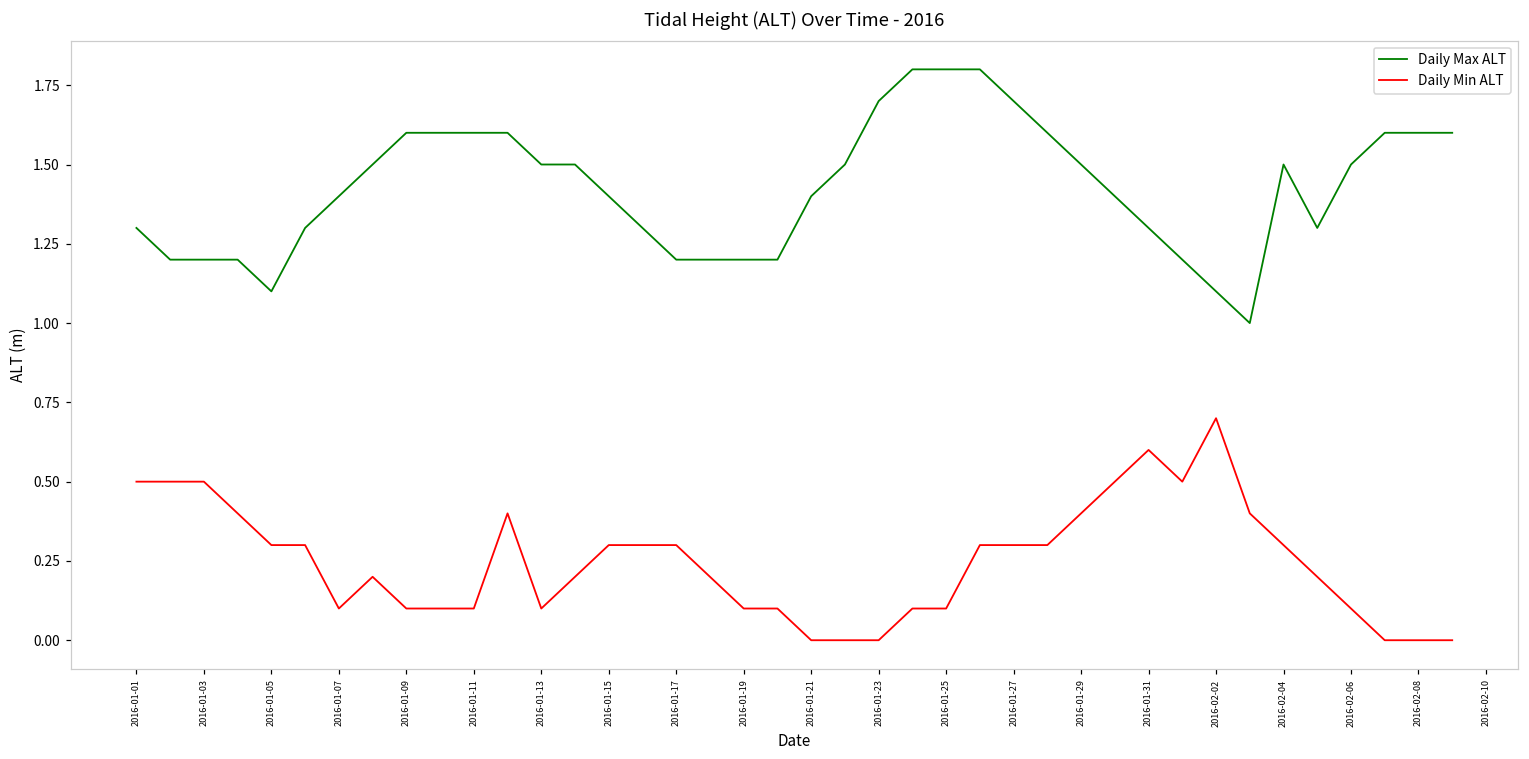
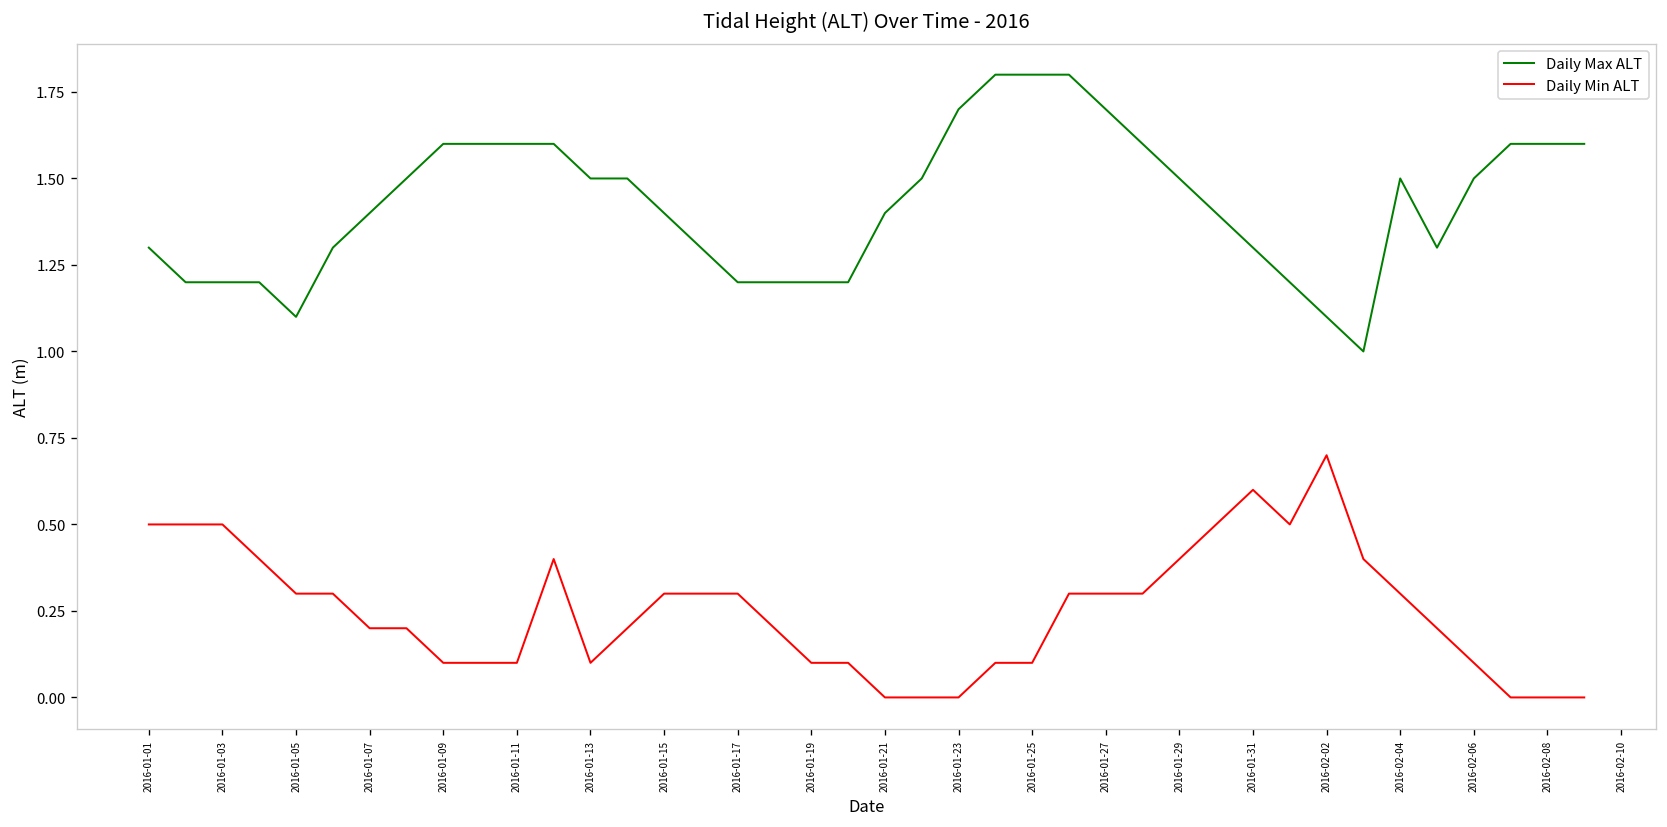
  {
    "Daily Max ALT": {
      "2016-01-01": 1.3,
      "2016-01-03": 1.2,
      "2016-01-05": 1.1,
      "2016-01-07": 1.4,
      "2016-01-09": 1.6,
      "2016-01-11": 1.6,
      "2016-01-13": 1.5,
      "2016-01-15": 1.4,
      "2016-01-17": 1.2,
      "2016-01-19": 1.2,
      "2016-01-21": 1.4,
      "2016-01-23": 1.7,
      "2016-01-25": 1.8,
      "2016-01-27": 1.7,
      "2016-01-29": 1.5,
      "2016-01-31": 1.3,
      "2016-02-02": 1.1,
      "2016-02-04": 1.5,
      "2016-02-06": 1.5,
      "2016-02-08": 1.6
    },
    "Daily Min ALT": {
      "2016-01-01": 0.5,
      "2016-01-03": 0.5,
      "2016-01-05": 0.3,
-     "2016-01-07": 0.1,
+     "2016-01-07": 0.2,
      "2016-01-09": 0.1,
      "2016-01-11": 0.1,
      "2016-01-13": 0.1,
      "2016-01-15": 0.3,
      "2016-01-17": 0.3,
      "2016-01-19": 0.1,
      "2016-01-21": 0.0,
      "2016-01-23": 0.0,
      "2016-01-25": 0.1,
      "2016-01-27": 0.3,
      "2016-01-29": 0.4,
      "2016-01-31": 0.6,
      "2016-02-02": 0.7,
      "2016-02-04": 0.3,
      "2016-02-06": 0.1,
      "2016-02-08": 0.0
    }
  }
